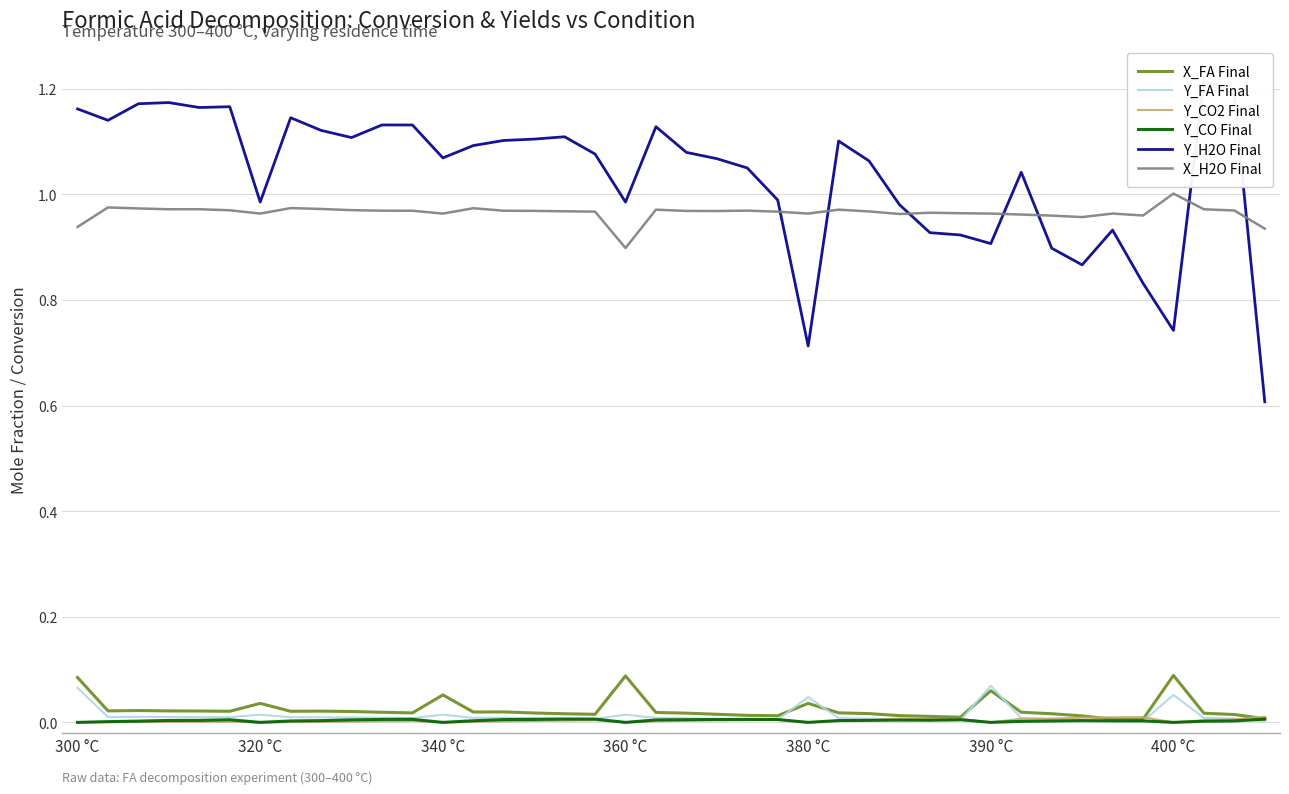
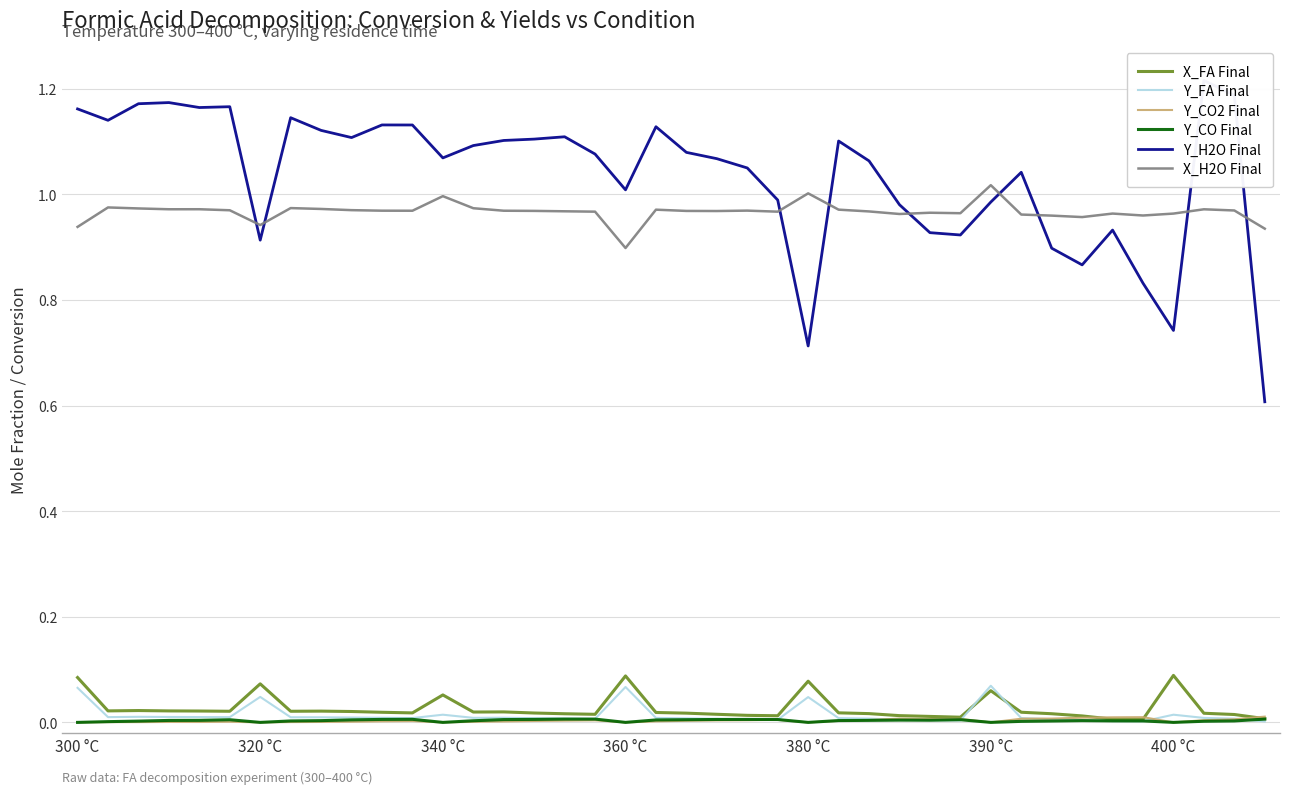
  {
    "X_FA Final": {
      "300 °C": 0.09,
-     "320 °C": 0.04,
+     "320 °C": 0.07,
      "340 °C": 0.05,
      "360 °C": 0.09,
-     "380 °C": 0.04,
+     "380 °C": 0.08,
      "390 °C": 0.06,
      "400 °C": 0.09
    },
    "Y_FA Final": {
      "300 °C": 0.07,
-     "320 °C": 0.01,
+     "320 °C": 0.05,
      "340 °C": 0.01,
-     "360 °C": 0.01,
+     "360 °C": 0.07,
      "380 °C": 0.05,
      "390 °C": 0.07,
-     "400 °C": 0.05
+     "400 °C": 0.01
    },
    "Y_H2O Final": {
      "300 °C": 1.16,
-     "320 °C": 0.99,
+     "320 °C": 0.91,
      "340 °C": 1.07,
-     "360 °C": 0.99,
+     "360 °C": 1.01,
      "380 °C": 0.71,
-     "390 °C": 0.91,
+     "390 °C": 0.99,
      "400 °C": 0.74
    },
    "X_H2O Final": {
      "300 °C": 0.94,
-     "320 °C": 0.96,
-     "340 °C": 0.96,
+     "320 °C": 0.94,
+     "340 °C": 1.00,
      "360 °C": 0.90,
-     "380 °C": 0.96,
-     "390 °C": 0.96,
-     "400 °C": 1.00
+     "380 °C": 1.00,
+     "390 °C": 1.02,
+     "400 °C": 0.96
    }
  }
